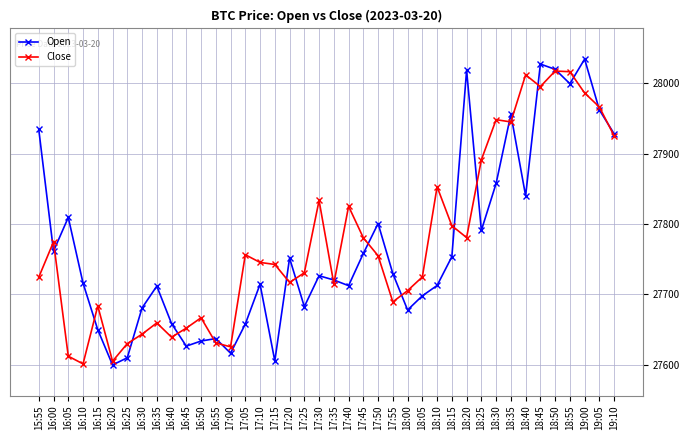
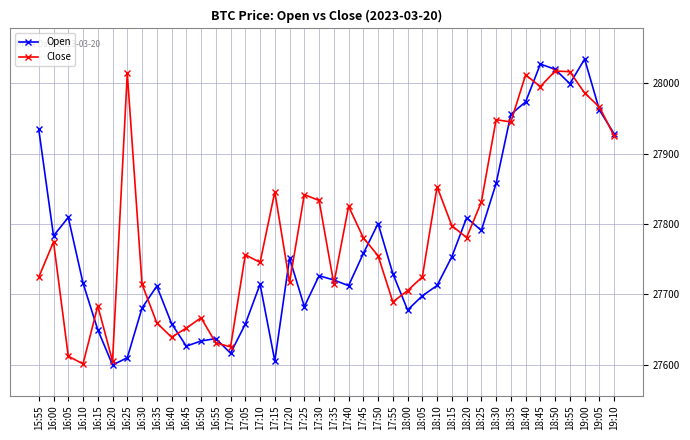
  {
    "Open": {
      "15:55": 27930,
-     "16:00": 27760,
+     "16:00": 27780,
      "16:05": 27810,
      "16:10": 27720,
      "16:15": 27650,
      "16:20": 27600,
      "16:25": 27610,
      "16:30": 27680,
      "16:35": 27710,
      "16:40": 27660,
      "16:45": 27630,
      "16:50": 27630,
      "16:55": 27640,
      "17:00": 27620,
      "17:05": 27660,
      "17:10": 27710,
      "17:15": 27610,
      "17:20": 27750,
      "17:25": 27680,
      "17:30": 27730,
      "17:35": 27720,
      "17:40": 27710,
      "17:45": 27760,
      "17:50": 27800,
      "17:55": 27730,
      "18:00": 27680,
      "18:05": 27700,
      "18:10": 27710,
      "18:15": 27750,
-     "18:20": 28020,
+     "18:20": 27810,
      "18:25": 27790,
      "18:30": 27860,
      "18:35": 27960,
-     "18:40": 27840,
+     "18:40": 27970,
      "18:45": 28030,
      "18:55": 28000,
      "19:00": 28030,
      "19:05": 27960
    },
    "Close": {
      "15:55": 27720,
      "16:00": 27770,
      "16:05": 27610,
      "16:10": 27600,
      "16:15": 27680,
      "16:20": 27610,
-     "16:25": 27630,
-     "16:30": 27640,
+     "16:25": 28010,
+     "16:30": 27710,
      "16:35": 27660,
      "16:40": 27640,
      "16:45": 27650,
      "16:50": 27670,
      "16:55": 27630,
      "17:00": 27630,
      "17:05": 27760,
      "17:10": 27750,
-     "17:15": 27740,
+     "17:15": 27850,
      "17:20": 27720,
-     "17:25": 27730,
+     "17:25": 27840,
      "17:30": 27830,
      "17:35": 27720,
      "17:40": 27830,
      "17:45": 27780,
      "17:50": 27760,
      "17:55": 27690,
      "18:00": 27710,
      "18:05": 27720,
      "18:10": 27850,
      "18:15": 27800,
      "18:20": 27780,
-     "18:25": 27890,
+     "18:25": 27830,
      "18:30": 27950,
      "18:35": 27950,
      "18:40": 28010,
      "18:45": 28000,
      "18:55": 28020,
      "19:00": 27990,
      "19:05": 27970
    }
  }
